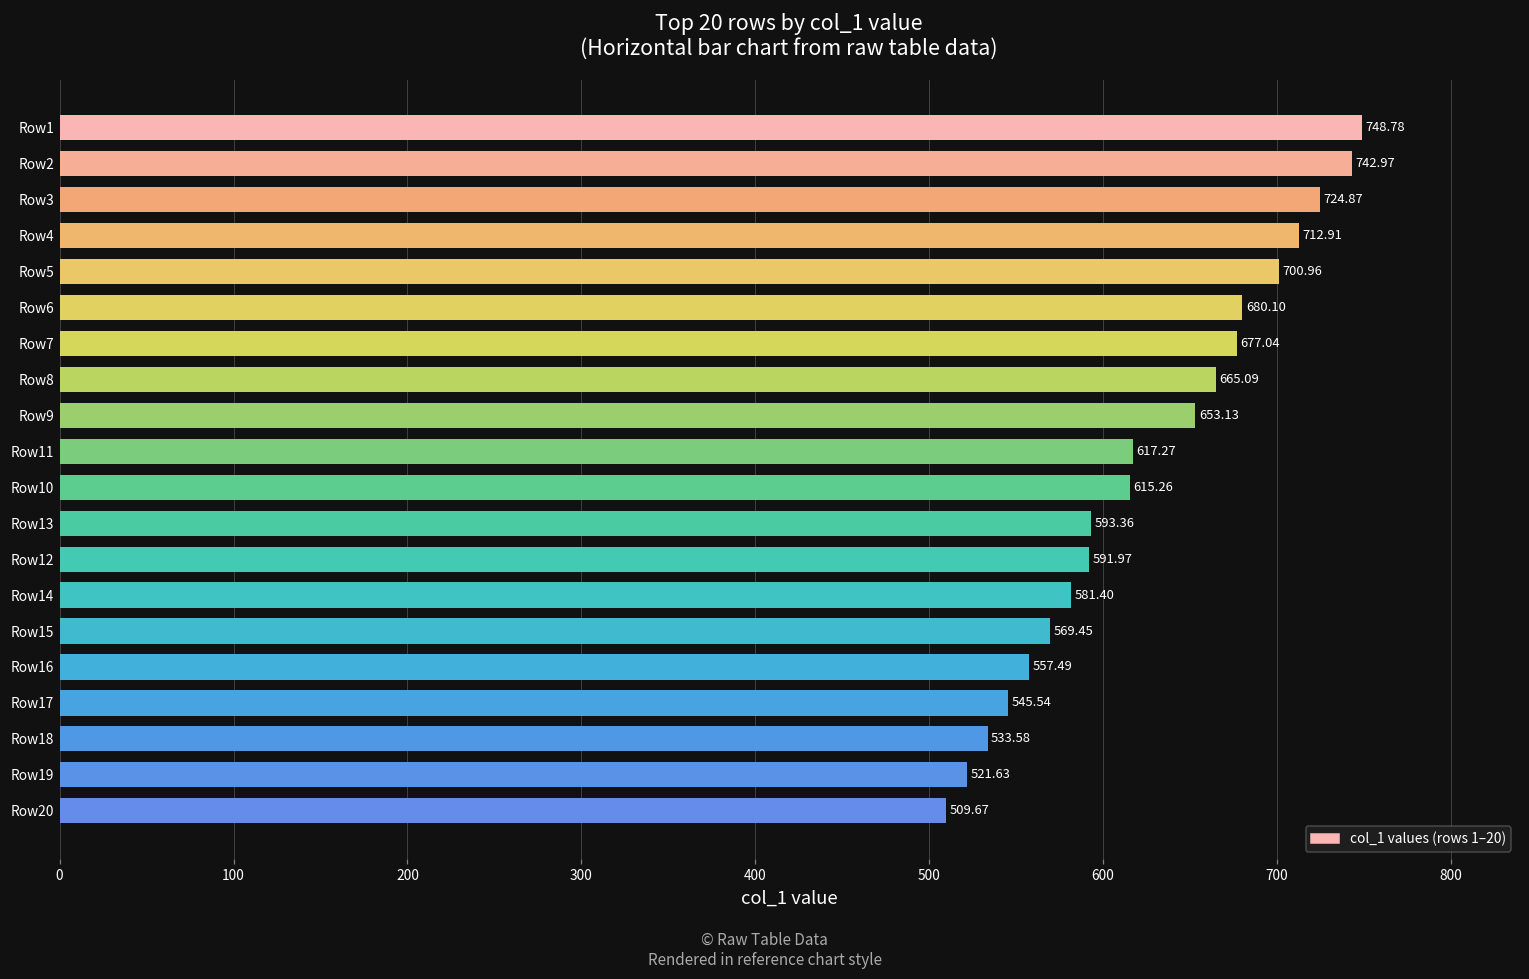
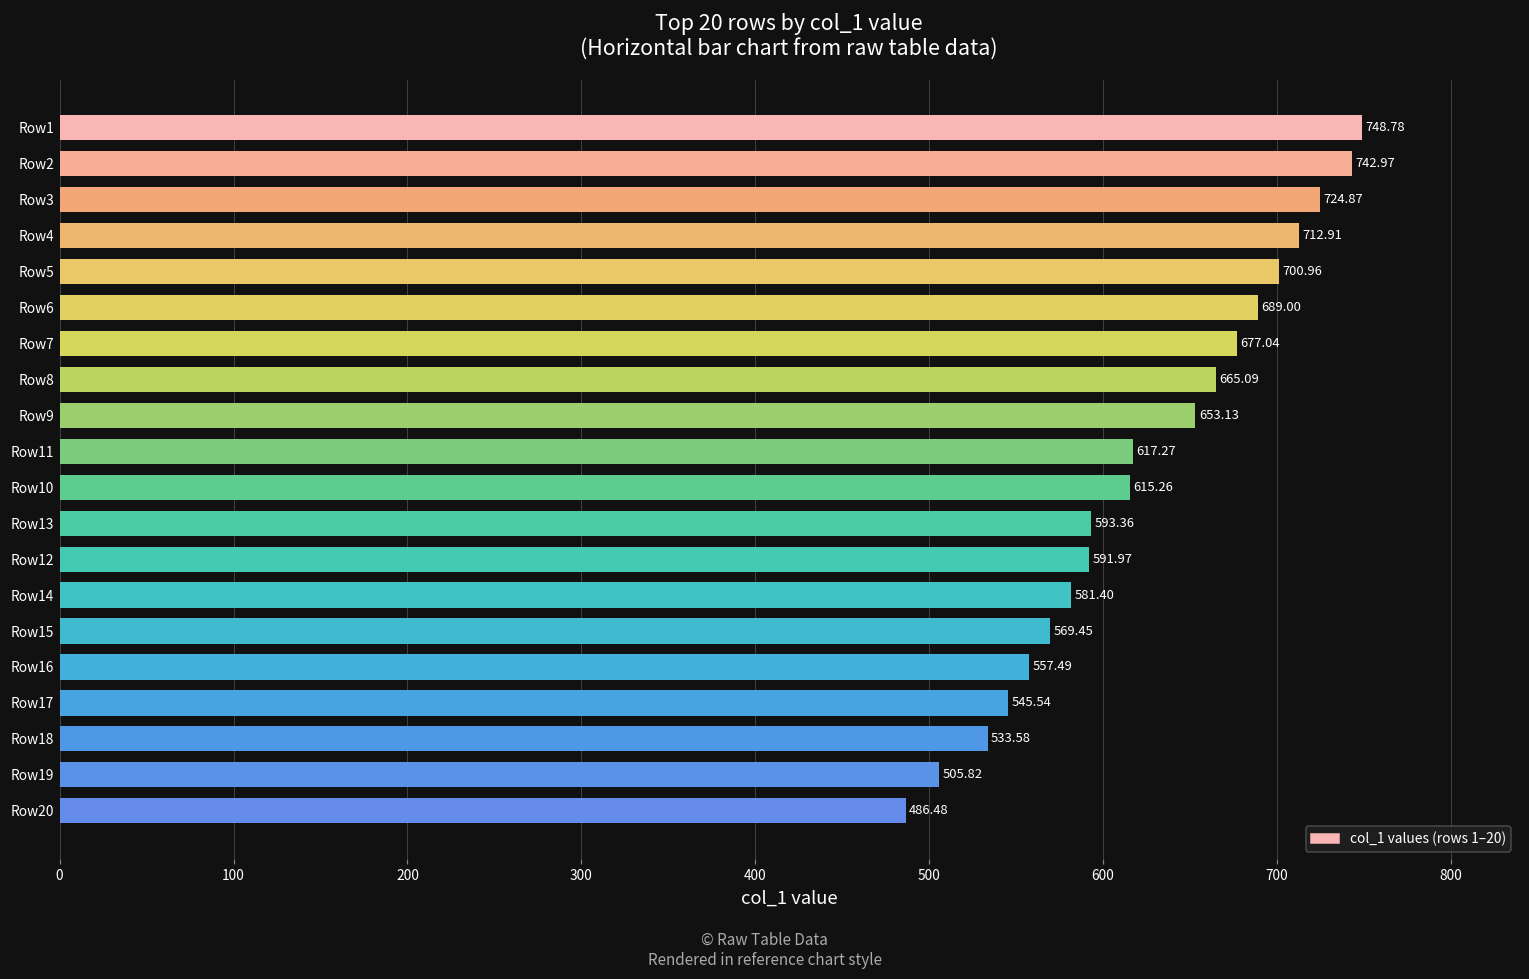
  {
    "Row1": 748.78,
    "Row2": 742.97,
    "Row3": 724.87,
    "Row4": 712.91,
    "Row5": 700.96,
-   "Row6": 680.10,
+   "Row6": 689.00,
    "Row7": 677.04,
    "Row8": 665.09,
    "Row9": 653.13,
    "Row11": 617.27,
    "Row10": 615.26,
    "Row13": 593.36,
    "Row12": 591.97,
    "Row14": 581.40,
    "Row15": 569.45,
    "Row16": 557.49,
    "Row17": 545.54,
    "Row18": 533.58,
-   "Row19": 521.63,
-   "Row20": 509.67
+   "Row19": 505.82,
+   "Row20": 486.48
  }
